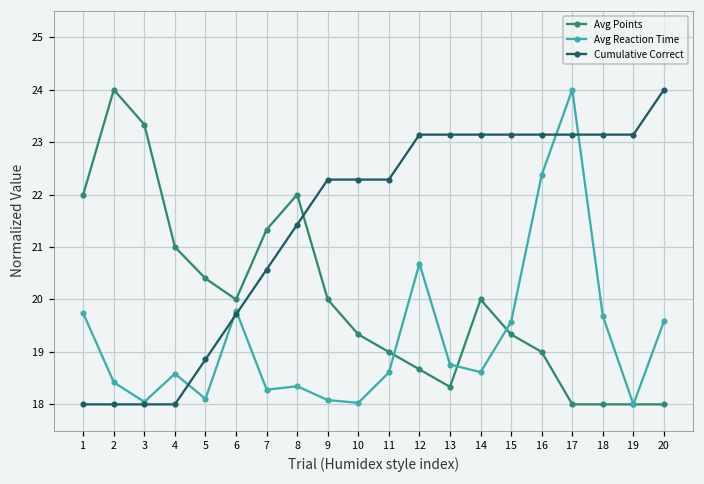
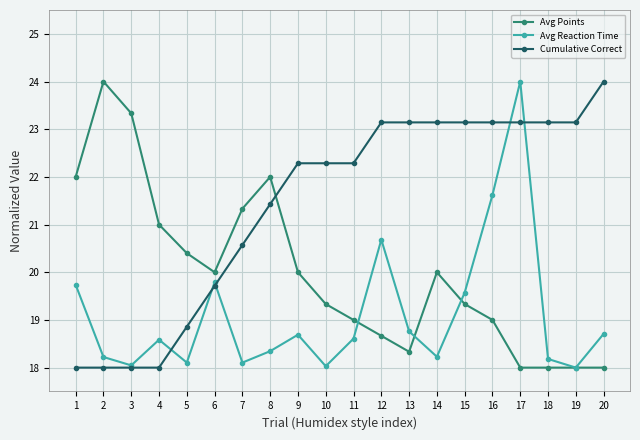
  {
    "Avg Reaction Time": {
      "1": 19.7,
-     "2": 18.4,
+     "2": 18.2,
      "4": 18.6,
      "5": 18.1,
      "6": 19.8,
-     "7": 18.3,
+     "7": 18.1,
      "8": 18.3,
-     "9": 18.1,
+     "9": 18.7,
      "10": 18.0,
      "11": 18.6,
      "12": 20.7,
      "13": 18.8,
-     "14": 18.6,
+     "14": 18.2,
      "15": 19.6,
-     "16": 22.4,
+     "16": 21.6,
      "17": 24.0,
-     "18": 19.7,
-     "20": 19.6
+     "18": 18.2,
+     "20": 18.7
    }
  }
